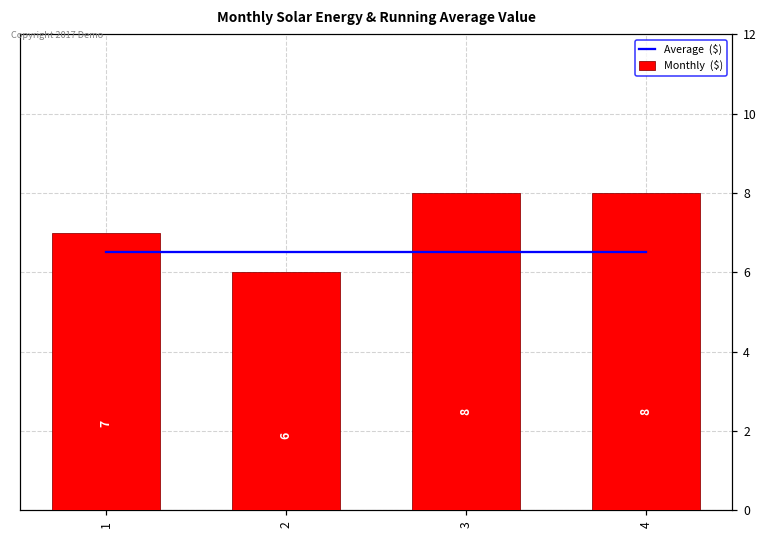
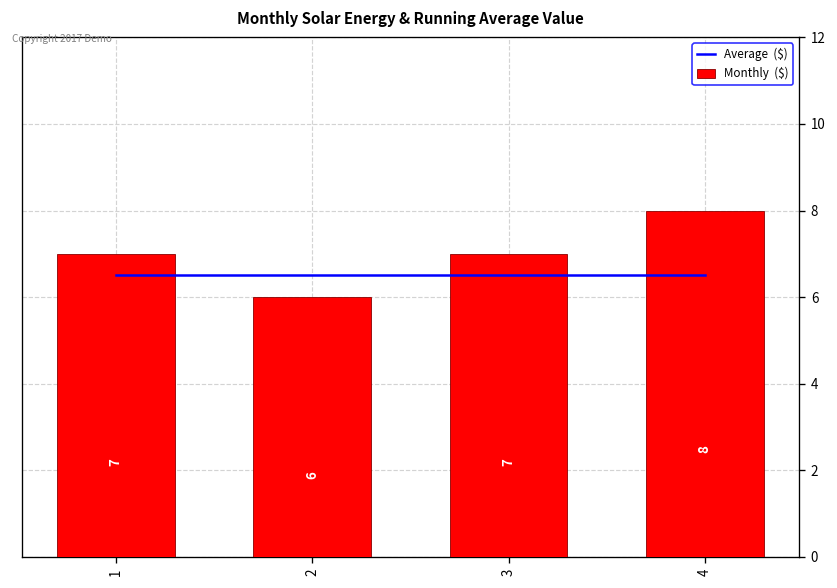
  {
    "Average ($)": {
      "1": 6.5,
      "2": 6.5,
      "3": 6.5,
      "4": 6.5
    },
    "Monthly ($)": {
      "1": 7,
      "2": 6,
-     "3": 8,
+     "3": 7,
      "4": 8
    }
  }
